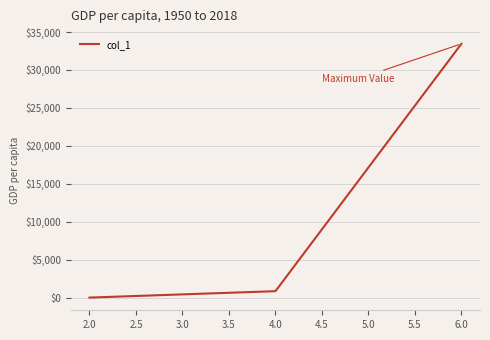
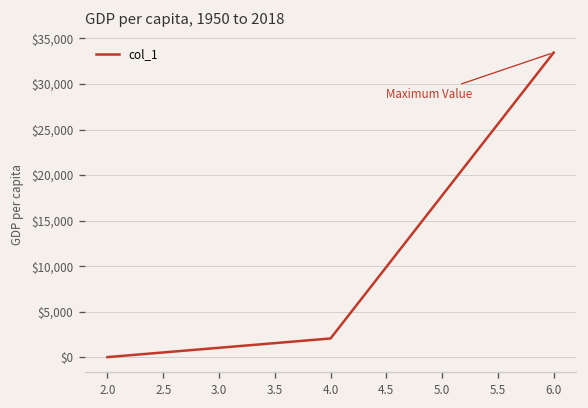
  {
    "2.0": "$0",
-   "4.0": "$1,000",
+   "4.0": "$2,000",
    "6.0": "$33,000"
  }
